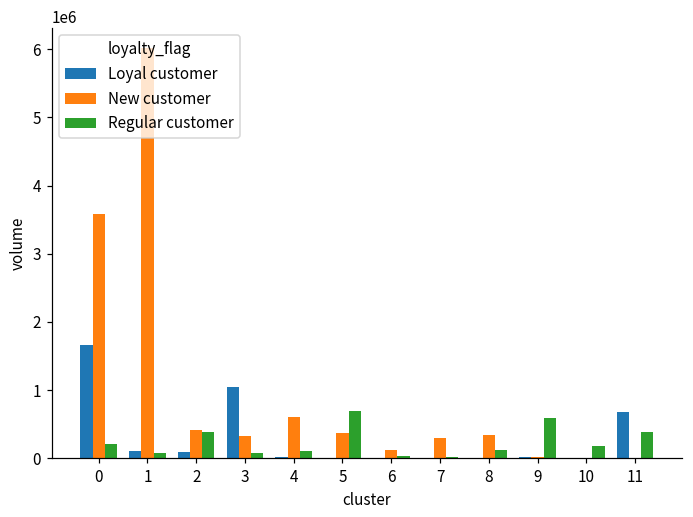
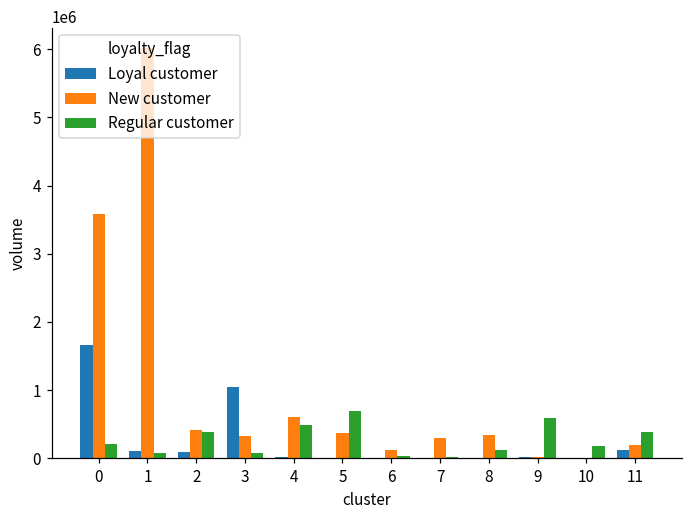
  {
    "Loyal customer": {
      "0": 1700000,
      "1": 100000,
      "2": 100000,
      "3": 1100000,
-     "11": 700000
+     "11": 100000
    },
    "New customer": {
      "0": 3600000,
      "2": 400000,
      "3": 300000,
      "4": 600000,
      "5": 400000,
      "6": 100000,
      "7": 300000,
      "8": 300000,
-     "11": 0
+     "11": 200000
    },
    "Regular customer": {
      "0": 200000,
      "1": 100000,
      "2": 400000,
      "3": 100000,
-     "4": 100000,
+     "4": 500000,
      "5": 700000,
      "8": 100000,
      "9": 600000,
      "10": 200000,
      "11": 400000
    }
  }
